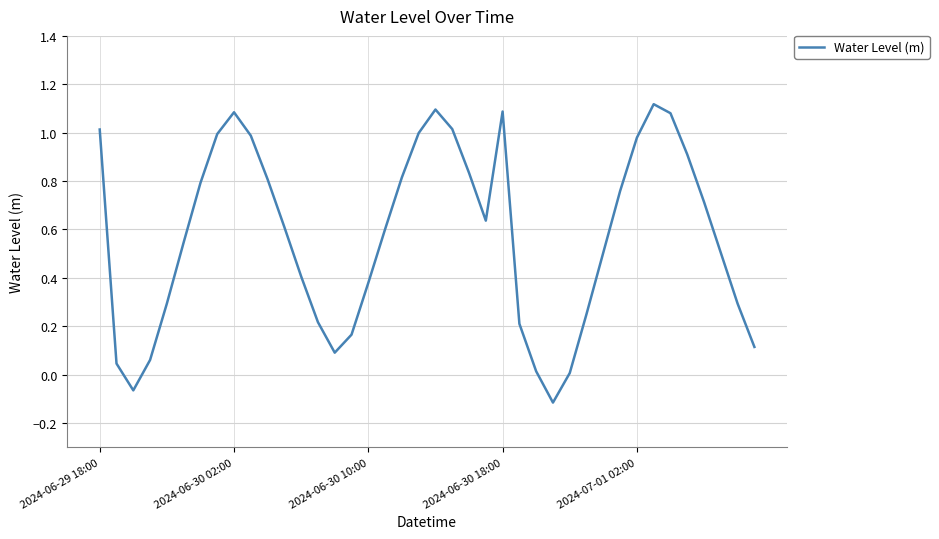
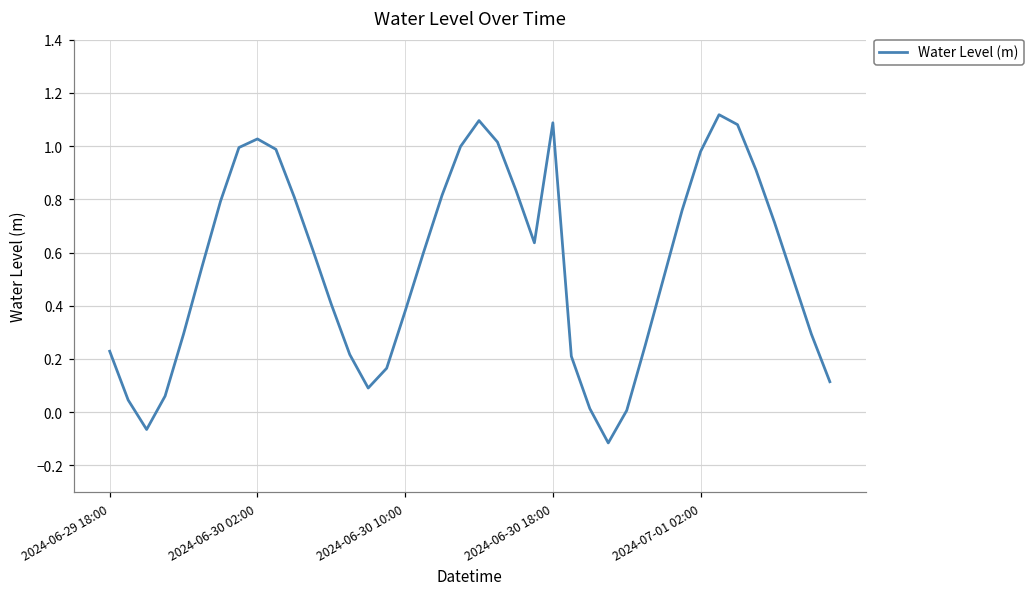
  {
-   "2024-06-29 18:00": 1.01,
-   "2024-06-30 02:00": 1.08,
+   "2024-06-29 18:00": 0.23,
+   "2024-06-30 02:00": 1.03,
    "2024-06-30 10:00": 0.38,
    "2024-06-30 18:00": 1.09,
    "2024-07-01 02:00": 0.98
  }
